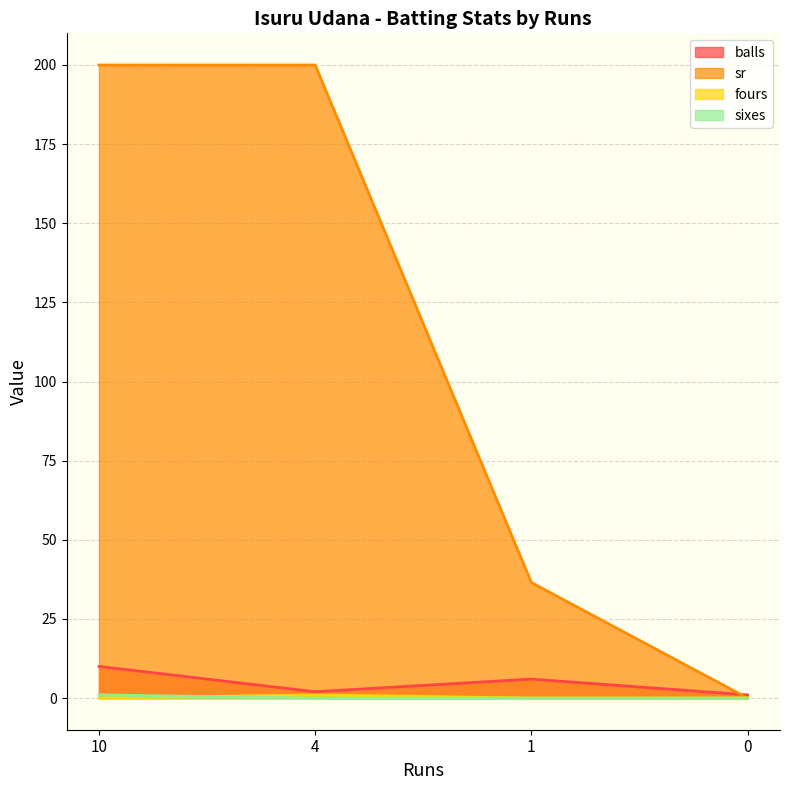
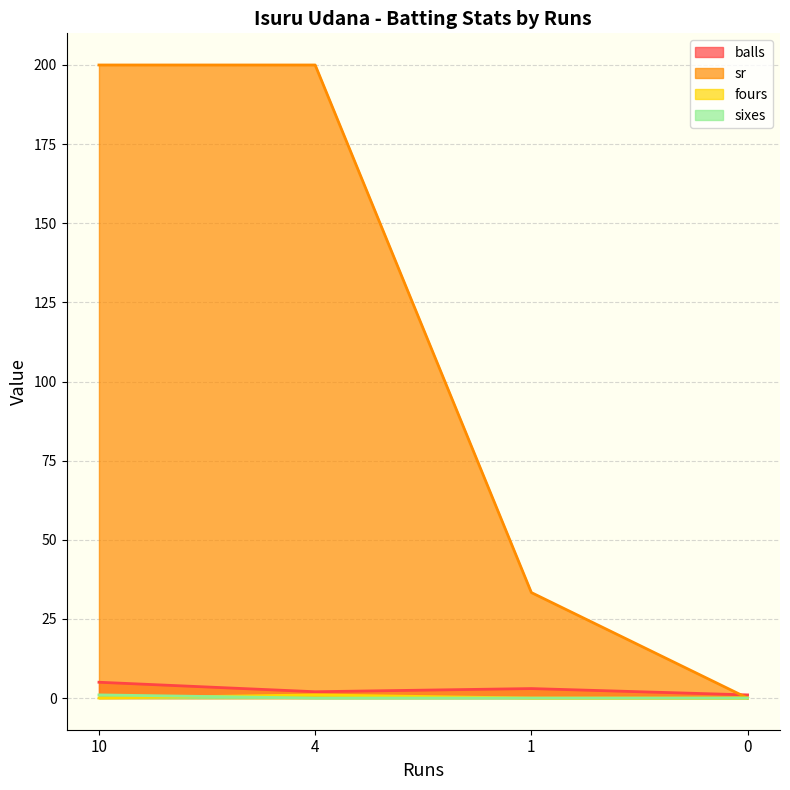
  {
    "balls": {
-     "10": 10,
+     "10": 5,
      "4": 2,
-     "1": 6,
+     "1": 3,
      "0": 1
    },
    "sr": {
      "10": 200,
      "4": 200,
-     "1": 37
+     "1": 33
    },
    "fours": {
      "10": 0,
      "4": 1
    },
    "sixes": {
      "10": 1,
      "4": 0
    }
  }
